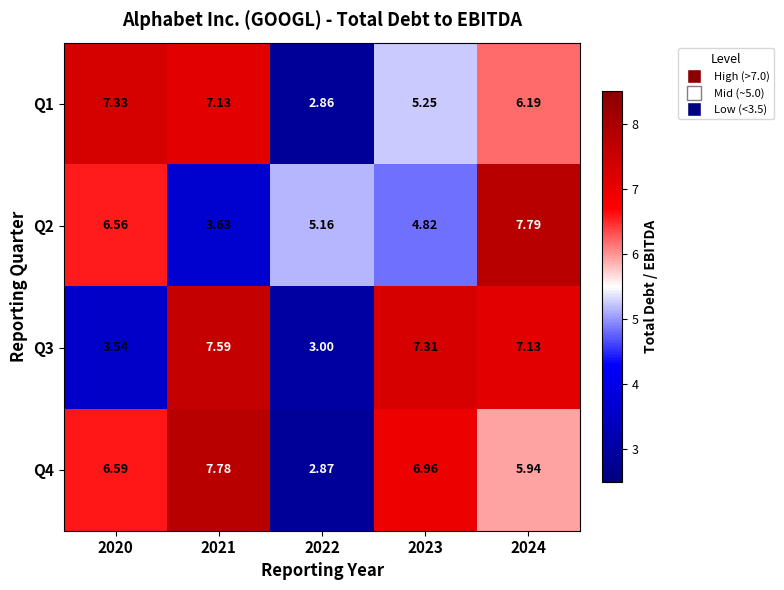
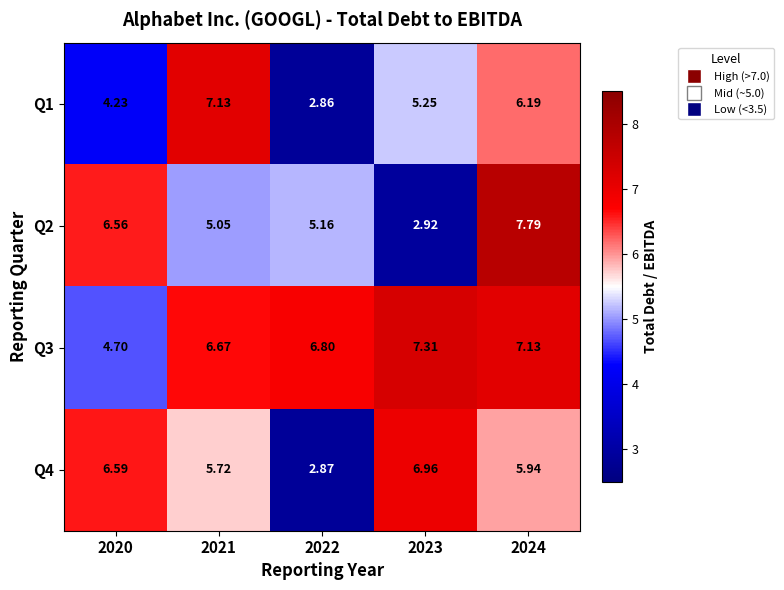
  {
    "Q1": {
-     "2020": 7.33,
+     "2020": 4.23,
      "2021": 7.13,
      "2022": 2.86,
      "2023": 5.25,
      "2024": 6.19
    },
    "Q2": {
      "2020": 6.56,
-     "2021": 3.63,
+     "2021": 5.05,
      "2022": 5.16,
-     "2023": 4.82,
+     "2023": 2.92,
      "2024": 7.79
    },
    "Q3": {
-     "2020": 3.54,
-     "2021": 7.59,
-     "2022": 3.00,
+     "2020": 4.70,
+     "2021": 6.67,
+     "2022": 6.80,
      "2023": 7.31,
      "2024": 7.13
    },
    "Q4": {
      "2020": 6.59,
-     "2021": 7.78,
+     "2021": 5.72,
      "2022": 2.87,
      "2023": 6.96,
      "2024": 5.94
    }
  }
